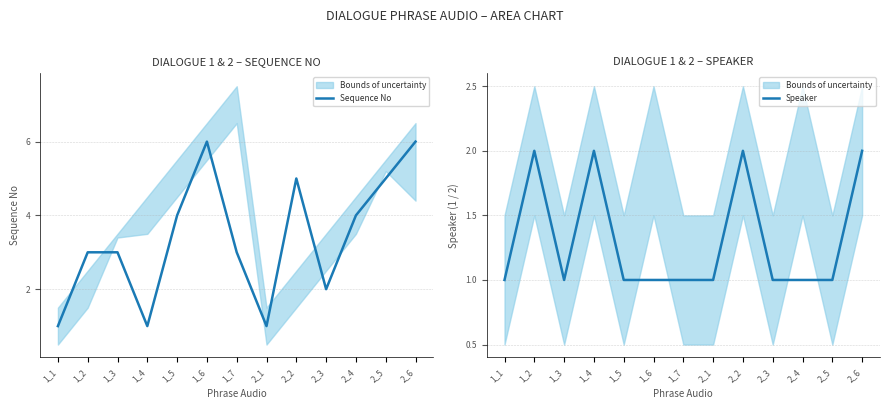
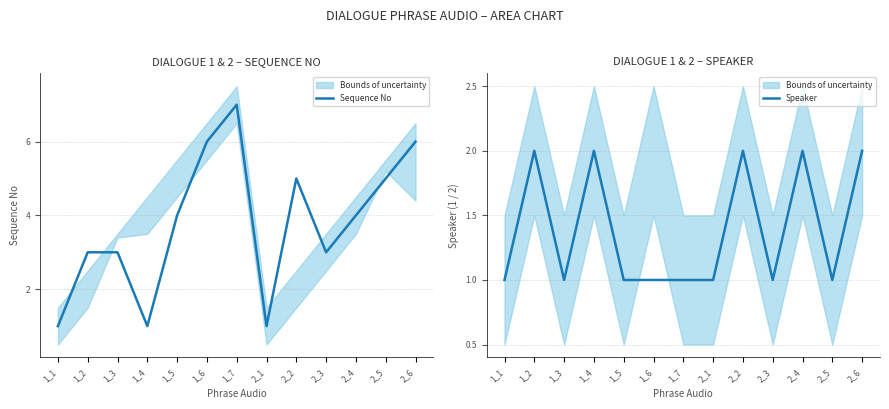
  {
    "DIALOGUE 1 & 2 – SEQUENCE NO": {
      "Sequence No": {
        "1_1": 1,
        "1_2": 3,
        "1_3": 3,
        "1_4": 1,
        "1_5": 4,
        "1_6": 6,
-       "1_7": 3,
+       "1_7": 7,
        "2_1": 1,
        "2_2": 5,
-       "2_3": 2,
+       "2_3": 3,
        "2_4": 4,
        "2_5": 5,
        "2_6": 6
      }
    },
    "DIALOGUE 1 & 2 – SPEAKER": {
      "Speaker": {
        "1_1": 1,
        "1_2": 2,
        "1_3": 1,
        "1_4": 2,
        "1_5": 1,
        "1_6": 1,
        "1_7": 1,
        "2_1": 1,
        "2_2": 2,
        "2_3": 1,
-       "2_4": 1,
+       "2_4": 2,
        "2_5": 1,
        "2_6": 2
      }
    }
  }
